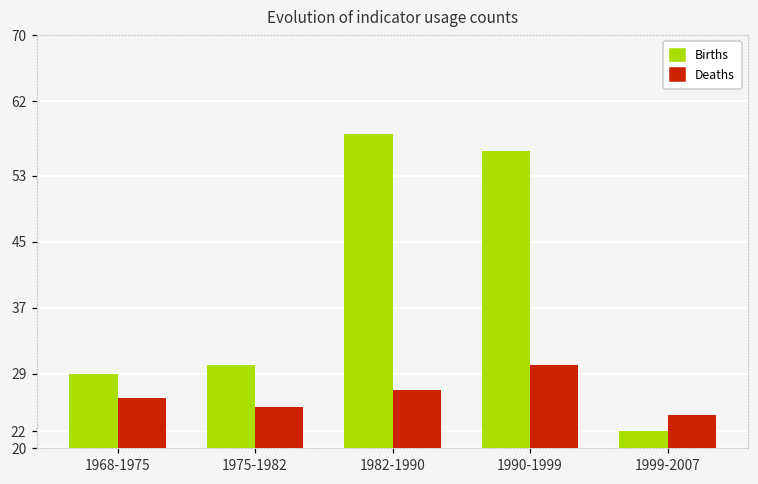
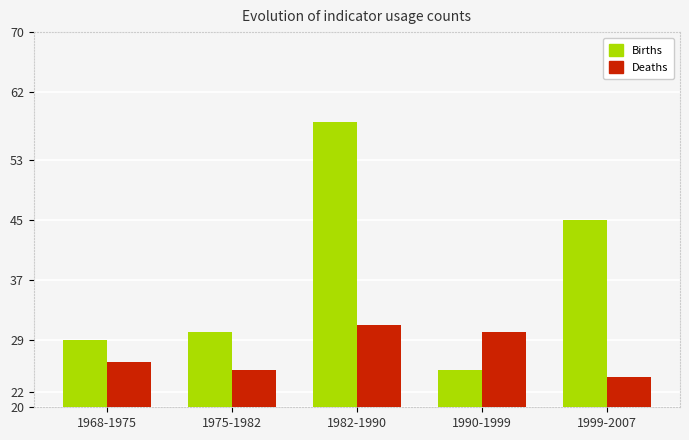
  {
    "Births": {
      "1968-1975": 29,
      "1975-1982": 30,
      "1982-1990": 58,
-     "1990-1999": 56,
-     "1999-2007": 22
+     "1990-1999": 25,
+     "1999-2007": 45
    },
    "Deaths": {
      "1968-1975": 26,
      "1975-1982": 25,
-     "1982-1990": 27,
+     "1982-1990": 31,
      "1990-1999": 30,
      "1999-2007": 24
    }
  }
